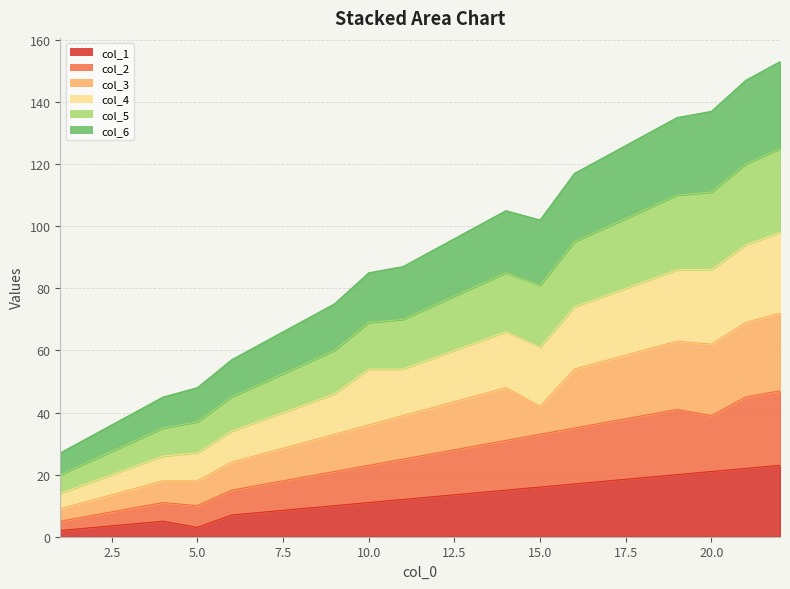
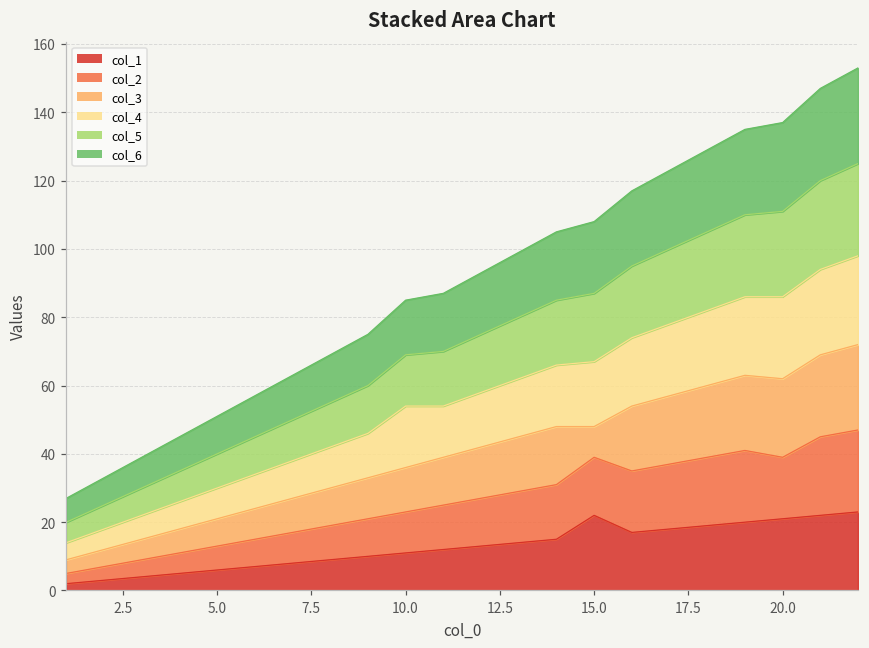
  {
    "col_1": {
-     "5.0": 3,
+     "5.0": 6,
      "10.0": 11,
-     "15.0": 16,
+     "15.0": 22,
      "20.0": 21
    },
    "col_2": {
      "5.0": 7,
      "10.0": 12,
      "15.0": 17,
      "20.0": 18
    },
    "col_3": {
      "5.0": 8,
      "10.0": 13,
      "15.0": 9,
      "20.0": 23
    },
    "col_4": {
      "5.0": 9,
      "10.0": 18,
      "15.0": 19,
      "20.0": 24
    },
    "col_5": {
      "5.0": 10,
      "10.0": 15,
      "15.0": 20,
      "20.0": 25
    },
    "col_6": {
      "5.0": 11,
      "10.0": 16,
      "15.0": 21,
      "20.0": 26
    }
  }
